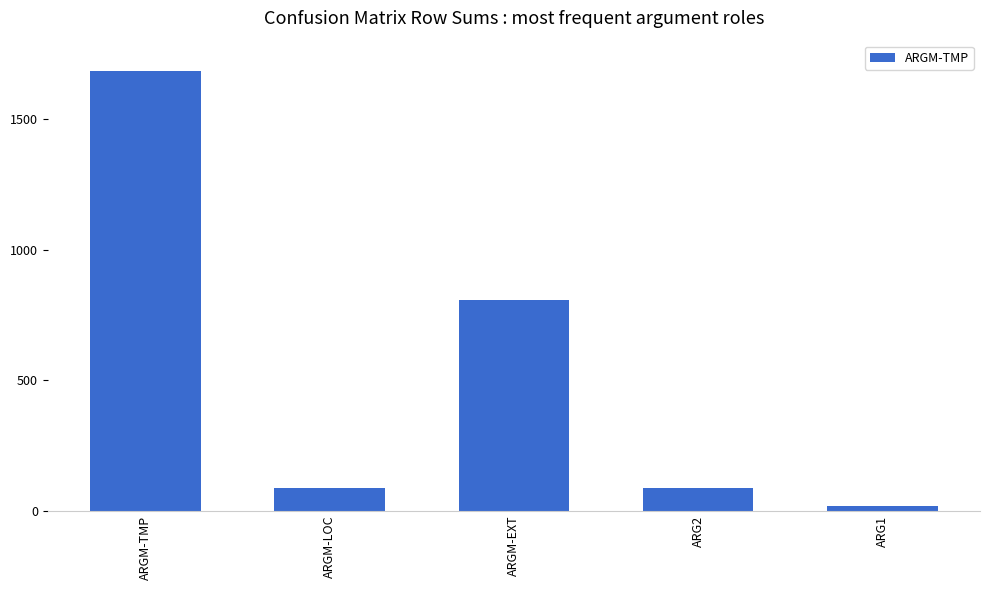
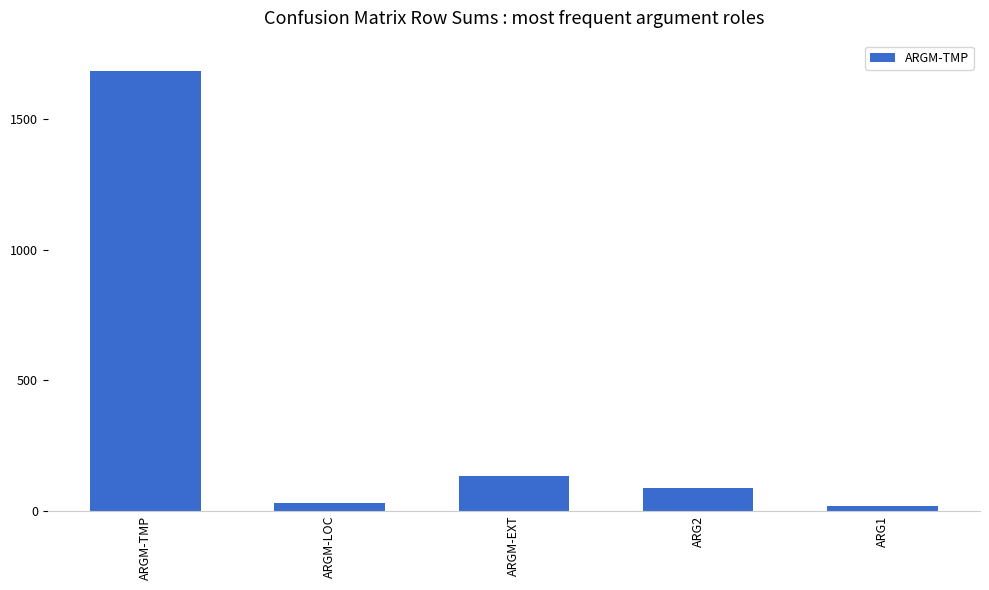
  {
    "ARGM-TMP": 1680,
-   "ARGM-LOC": 90,
-   "ARGM-EXT": 810,
+   "ARGM-LOC": 30,
+   "ARGM-EXT": 130,
    "ARG2": 90,
    "ARG1": 20
  }
